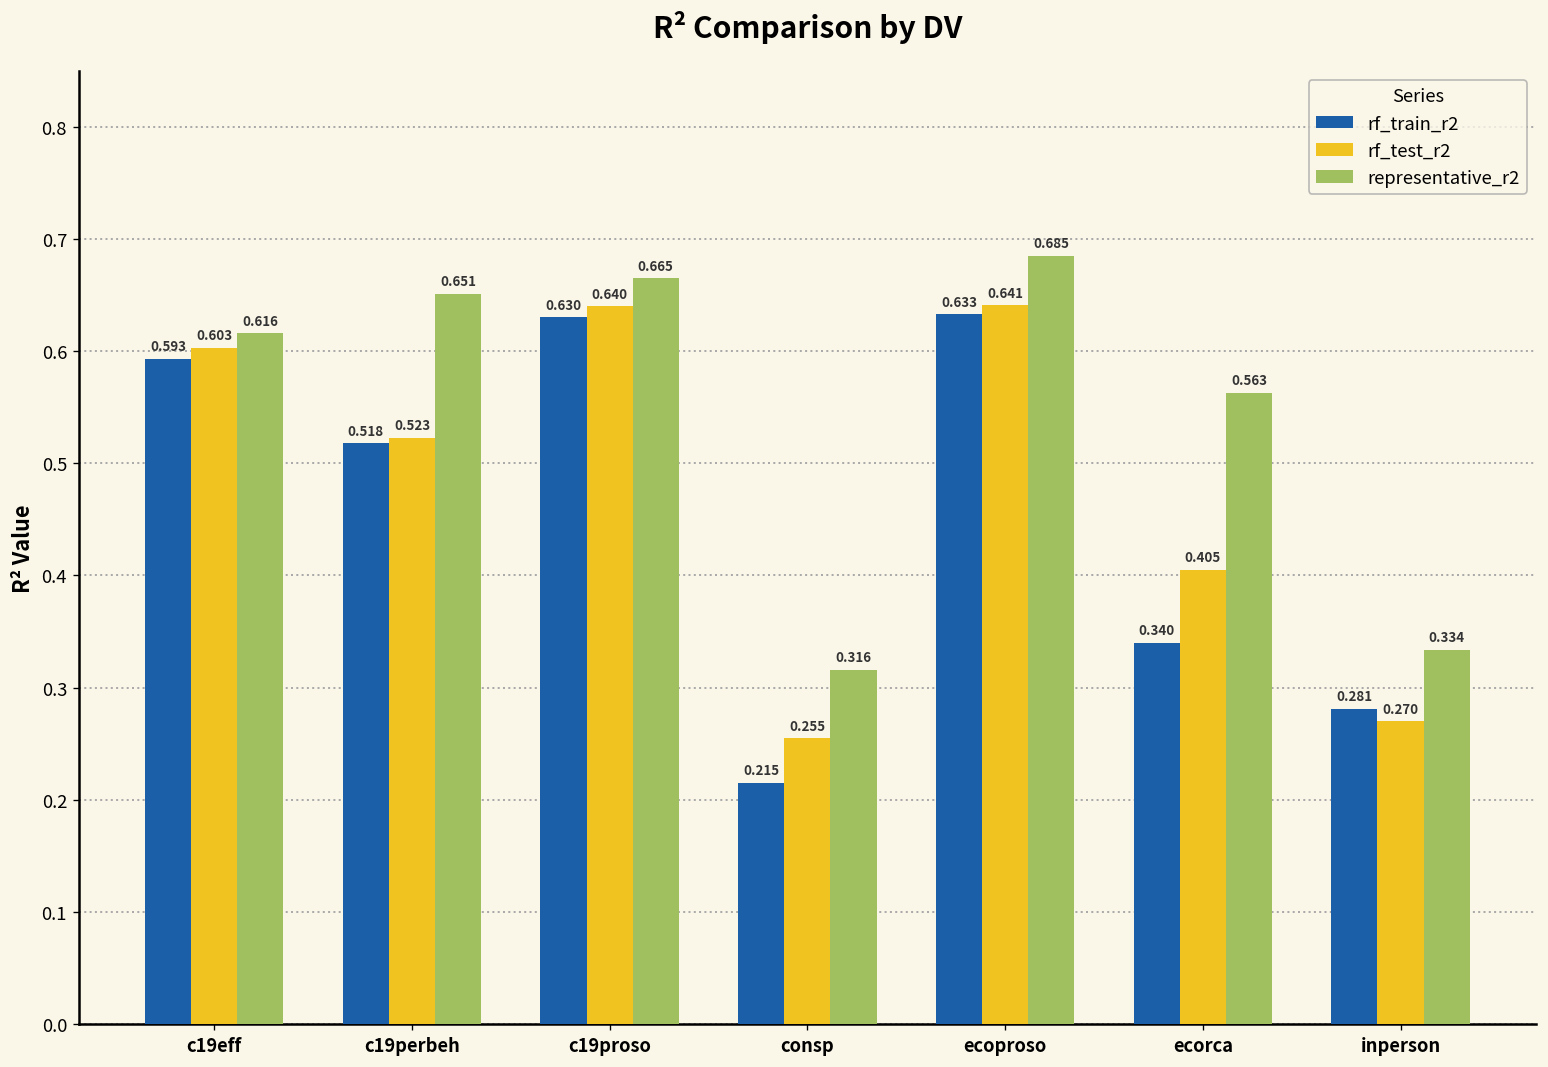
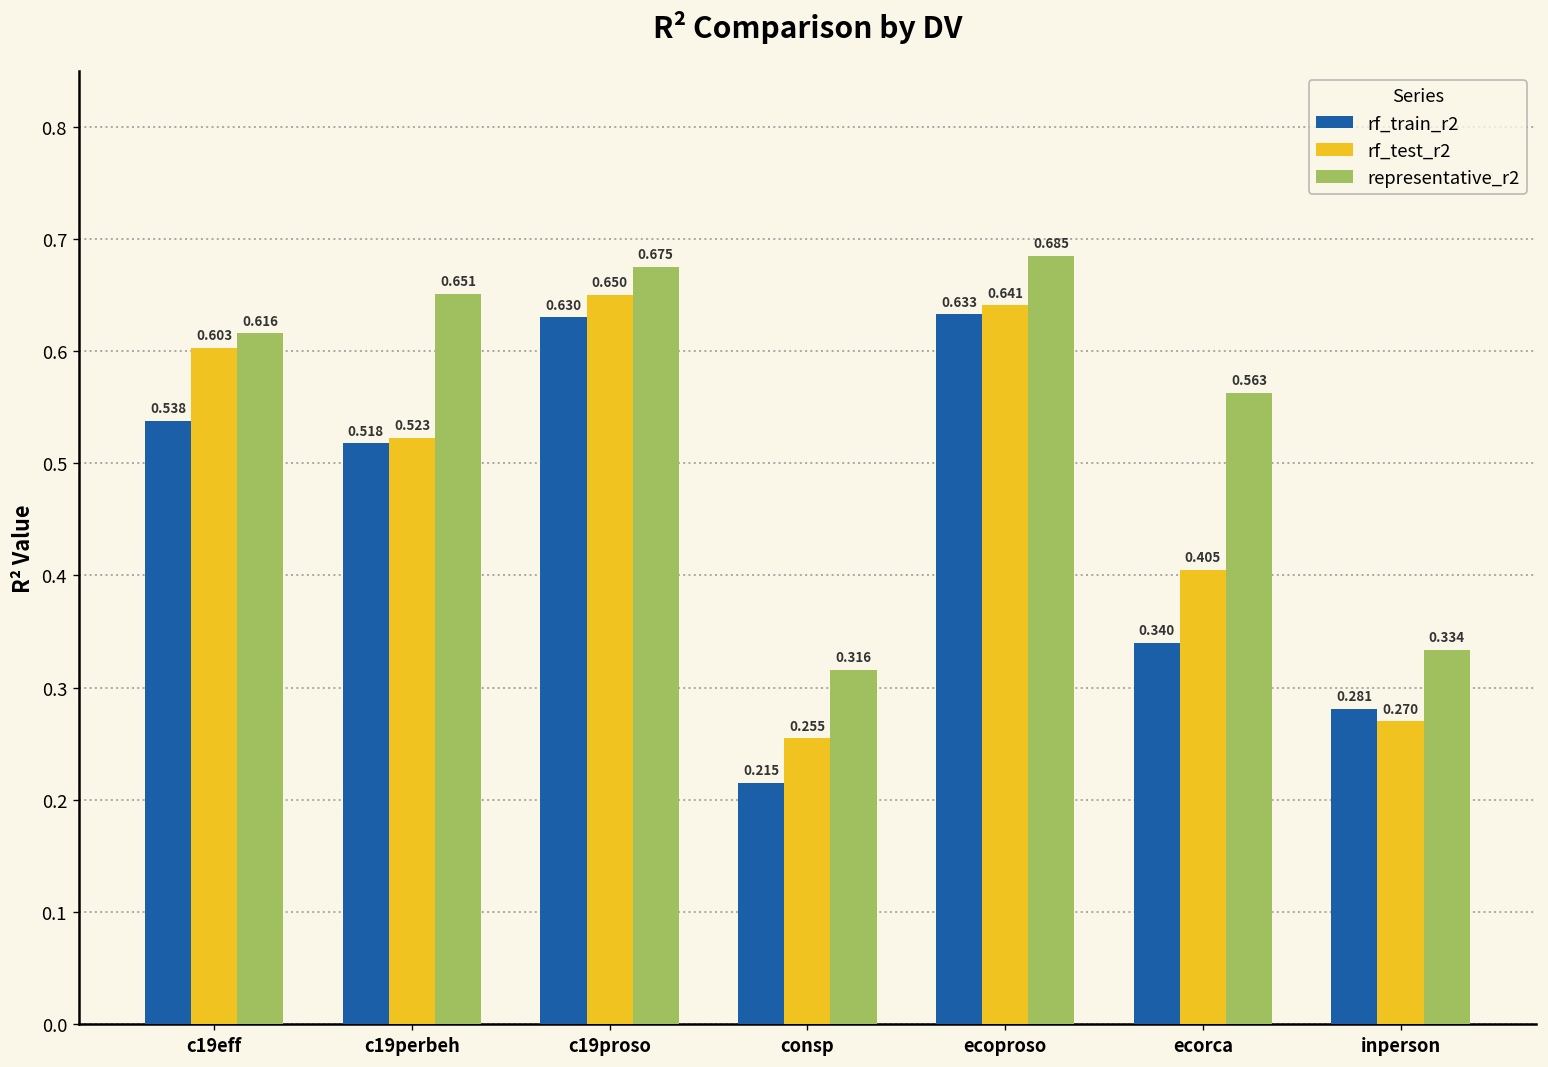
  {
    "rf_train_r2": {
-     "c19eff": 0.593,
+     "c19eff": 0.538,
      "c19perbeh": 0.518,
      "c19proso": 0.630,
      "consp": 0.215,
      "ecoproso": 0.633,
      "ecorca": 0.340,
      "inperson": 0.281
    },
    "rf_test_r2": {
      "c19eff": 0.603,
      "c19perbeh": 0.523,
-     "c19proso": 0.640,
+     "c19proso": 0.650,
      "consp": 0.255,
      "ecoproso": 0.641,
      "ecorca": 0.405,
      "inperson": 0.270
    },
    "representative_r2": {
      "c19eff": 0.616,
      "c19perbeh": 0.651,
-     "c19proso": 0.665,
+     "c19proso": 0.675,
      "consp": 0.316,
      "ecoproso": 0.685,
      "ecorca": 0.563,
      "inperson": 0.334
    }
  }
